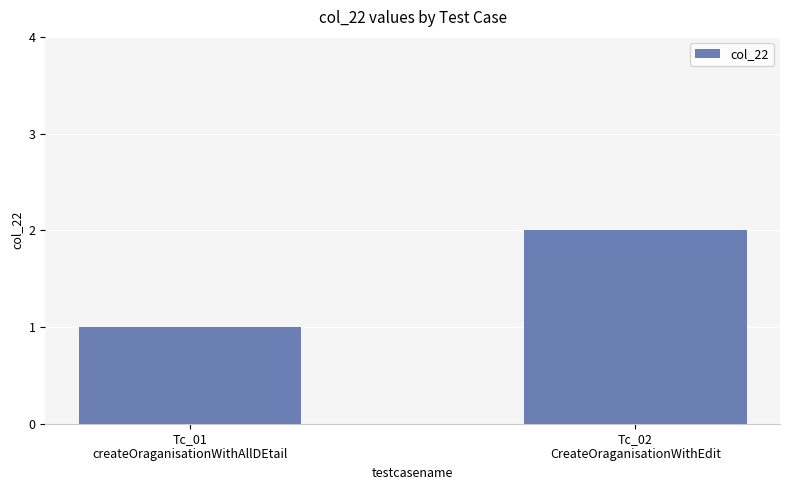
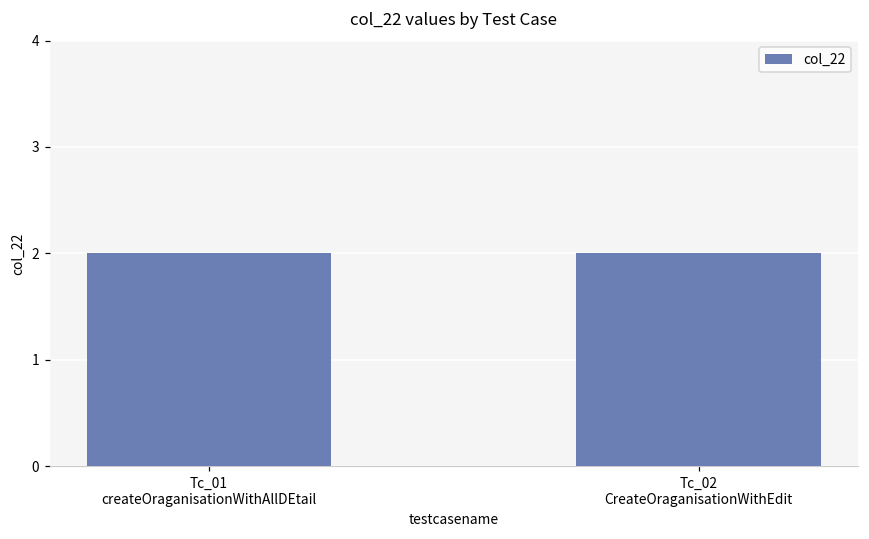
  {
-   "Tc_01 createOraganisationWithAllDEtail": 1,
+   "Tc_01 createOraganisationWithAllDEtail": 2,
    "Tc_02 CreateOraganisationWithEdit": 2
  }
